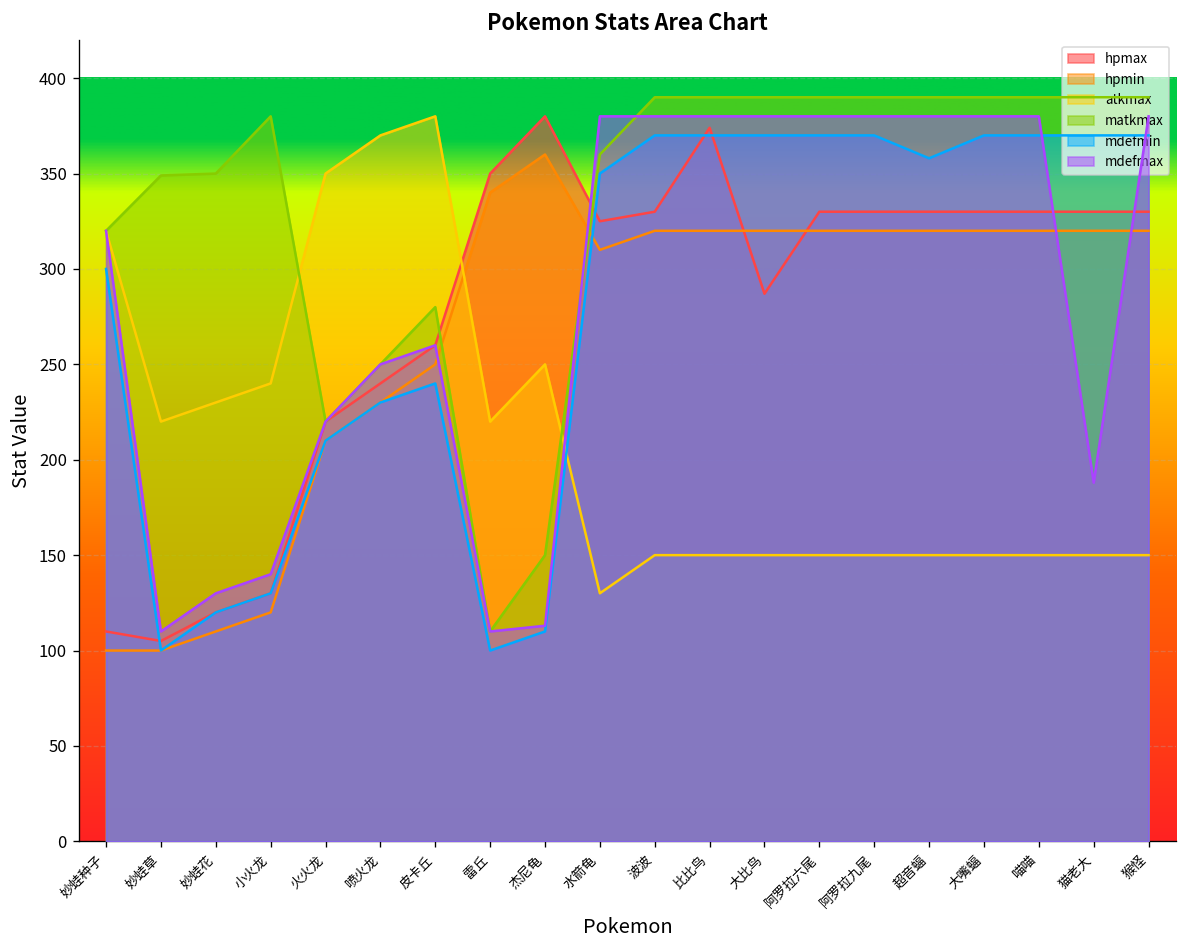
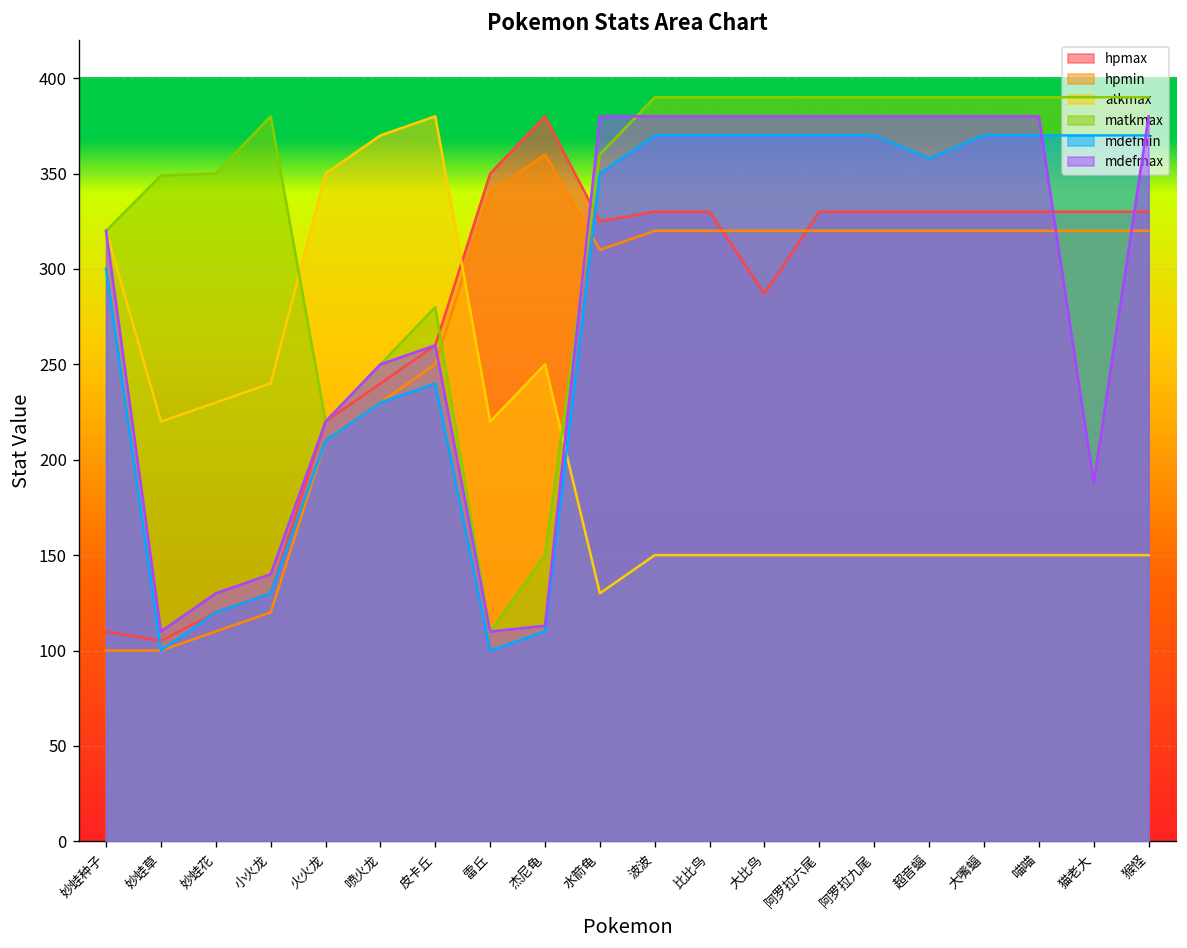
  {
    "hpmax": {
      "妙蛙种子": 110,
      "妙蛙草": 105,
      "喷火龙": 240,
      "雷丘": 350,
      "杰尼龟": 380,
      "水箭龟": 325,
      "波波": 330,
-     "比比鸟": 374,
+     "比比鸟": 330,
      "大比鸟": 287,
      "阿罗拉六尾": 330,
      "阿罗拉九尾": 330,
      "超音蝠": 330,
      "大嘴蝠": 330,
      "喵喵": 330,
      "猫老大": 330,
      "猴怪": 330
    },
    "matkmax": {
      "妙蛙草": 349,
      "妙蛙花": 350,
      "小火龙": 380,
      "皮卡丘": 280,
      "杰尼龟": 150,
      "水箭龟": 360,
      "波波": 390,
      "比比鸟": 390,
      "大比鸟": 390,
      "阿罗拉六尾": 390,
      "阿罗拉九尾": 390,
      "超音蝠": 390,
      "大嘴蝠": 390,
      "喵喵": 390
    },
    "mdefmin": {
      "妙蛙种子": 300,
      "皮卡丘": 240,
      "雷丘": 100,
      "杰尼龟": 110,
      "水箭龟": 350,
      "波波": 370,
      "比比鸟": 370,
      "大比鸟": 370,
      "阿罗拉六尾": 370,
      "阿罗拉九尾": 370,
      "超音蝠": 358,
      "大嘴蝠": 370,
      "喵喵": 370
    },
    "mdefmax": {
      "妙蛙草": 110,
      "妙蛙花": 130,
      "小火龙": 140,
      "杰尼龟": 113,
      "水箭龟": 380,
      "波波": 380,
      "比比鸟": 380,
      "大比鸟": 380,
      "阿罗拉六尾": 380,
      "阿罗拉九尾": 380,
      "超音蝠": 380,
      "大嘴蝠": 380,
      "喵喵": 380,
      "猫老大": 188
    }
  }
